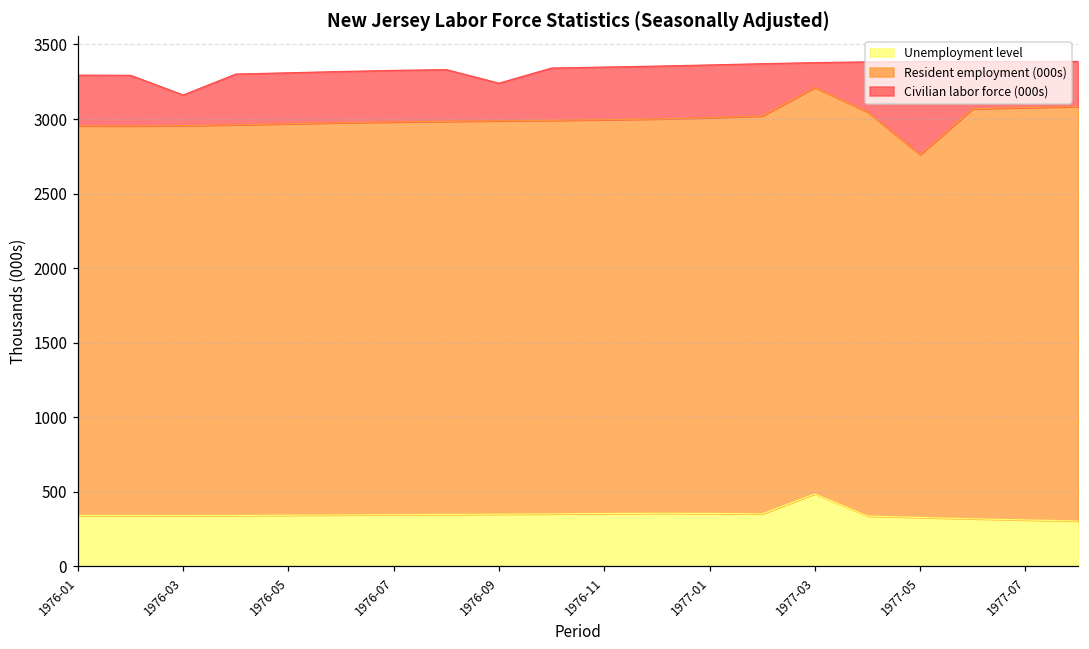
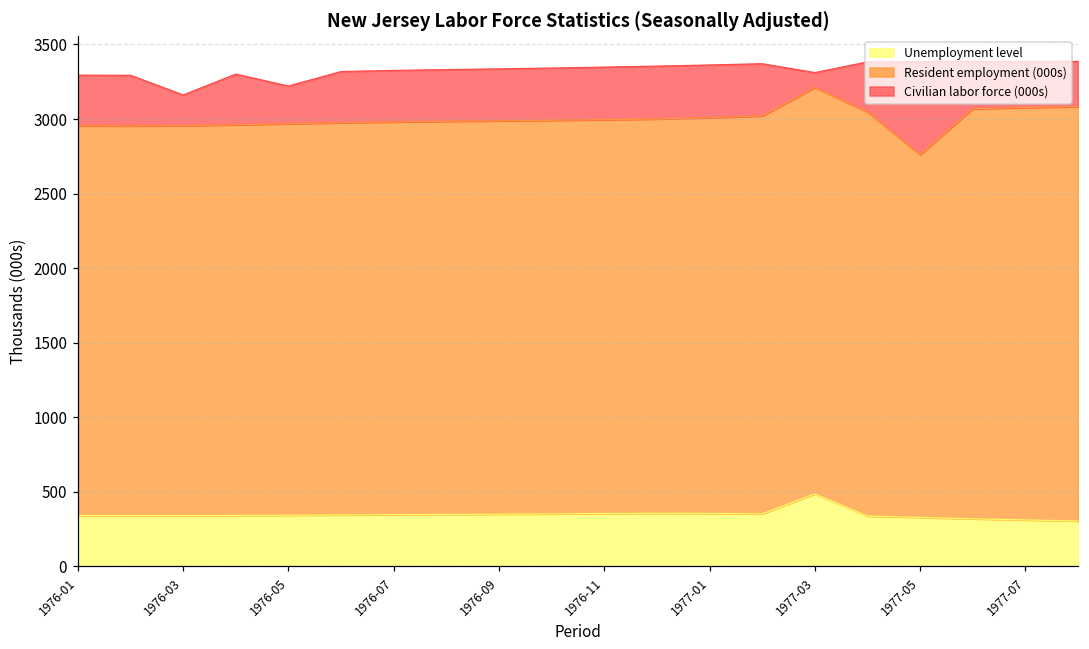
  {
    "Unemployment level": {
      "1976-01": 340,
      "1976-03": 340,
      "1976-05": 340,
      "1976-07": 350,
      "1976-09": 350,
      "1976-11": 350,
      "1977-01": 350,
      "1977-03": 480,
      "1977-05": 330,
      "1977-07": 310
    },
    "Resident employment (000s)": {
      "1976-01": 2950,
      "1976-03": 2960,
      "1976-05": 2970,
      "1976-07": 2980,
      "1976-09": 2990,
      "1976-11": 3000,
      "1977-01": 3010,
      "1977-03": 3210,
      "1977-05": 2760,
      "1977-07": 3080
    },
    "Civilian labor force (000s)": {
      "1976-01": 3290,
      "1976-03": 3160,
-     "1976-05": 3310,
+     "1976-05": 3220,
      "1976-07": 3330,
-     "1976-09": 3240,
+     "1976-09": 3340,
      "1976-11": 3350,
      "1977-01": 3360,
-     "1977-03": 3380
+     "1977-03": 3310
    }
  }
